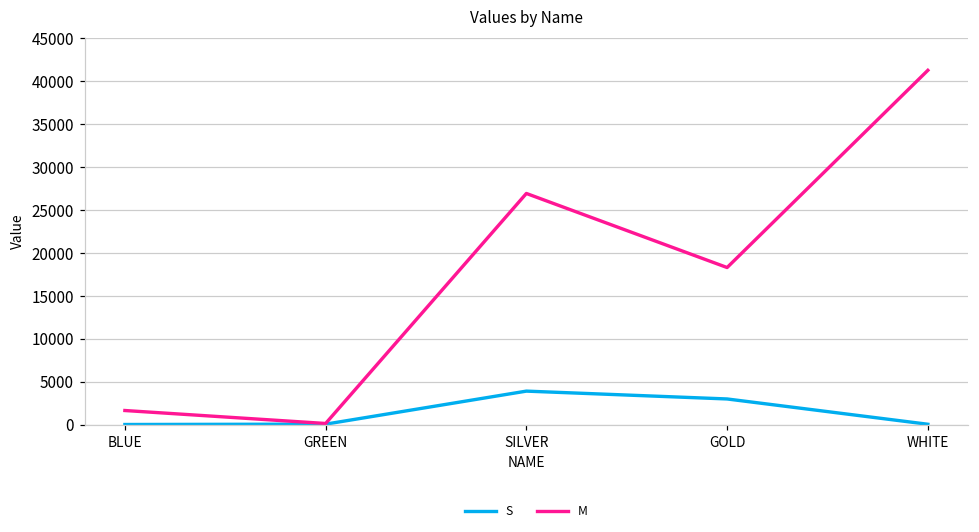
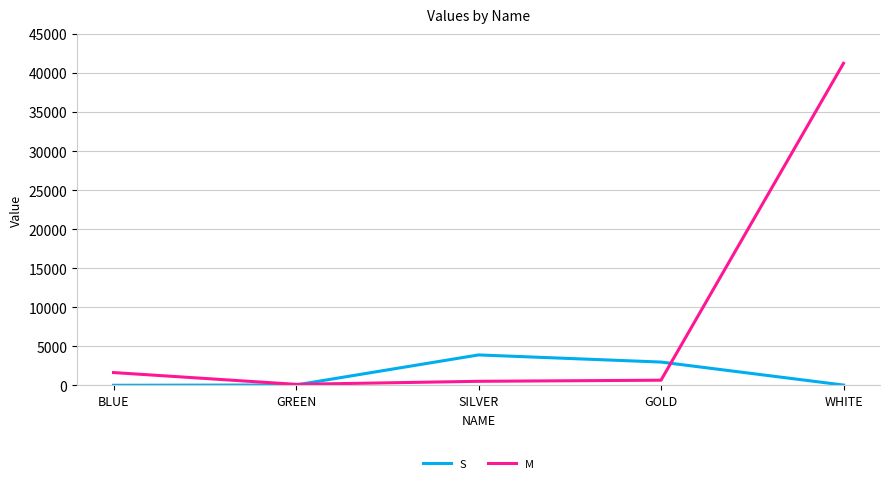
  {
    "S": {
      "BLUE": 0,
      "SILVER": 4000,
      "GOLD": 3000,
      "WHITE": 0
    },
    "M": {
      "BLUE": 2000,
-     "SILVER": 27000,
-     "GOLD": 18000,
+     "SILVER": 1000,
+     "GOLD": 1000,
      "WHITE": 41000
    }
  }
